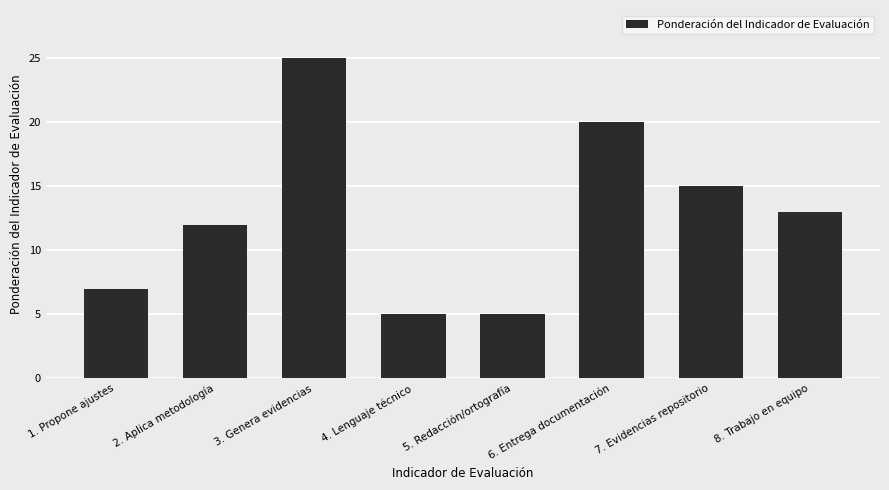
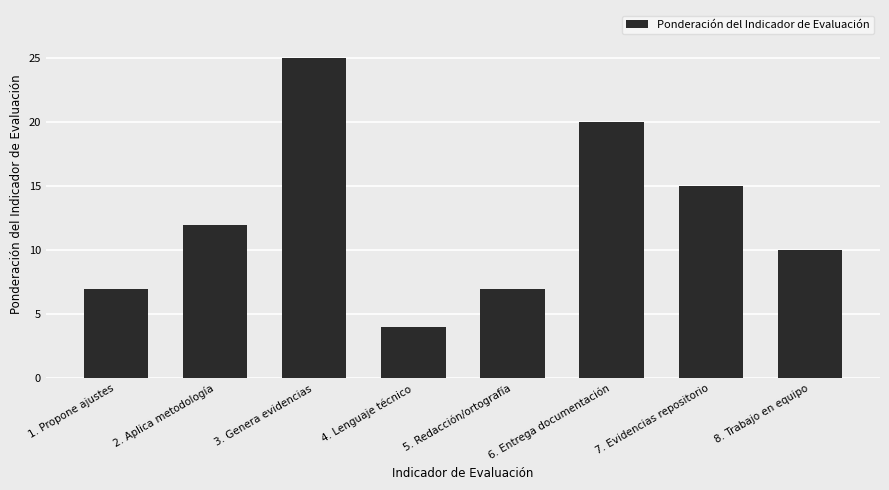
  {
    "1. Propone ajustes": 7,
    "2. Aplica metodología": 12,
    "3. Genera evidencias": 25,
-   "4. Lenguaje técnico": 5,
-   "5. Redacción/ortografía": 5,
+   "4. Lenguaje técnico": 4,
+   "5. Redacción/ortografía": 7,
    "6. Entrega documentación": 20,
    "7. Evidencias repositorio": 15,
-   "8. Trabajo en equipo": 13
+   "8. Trabajo en equipo": 10
  }
